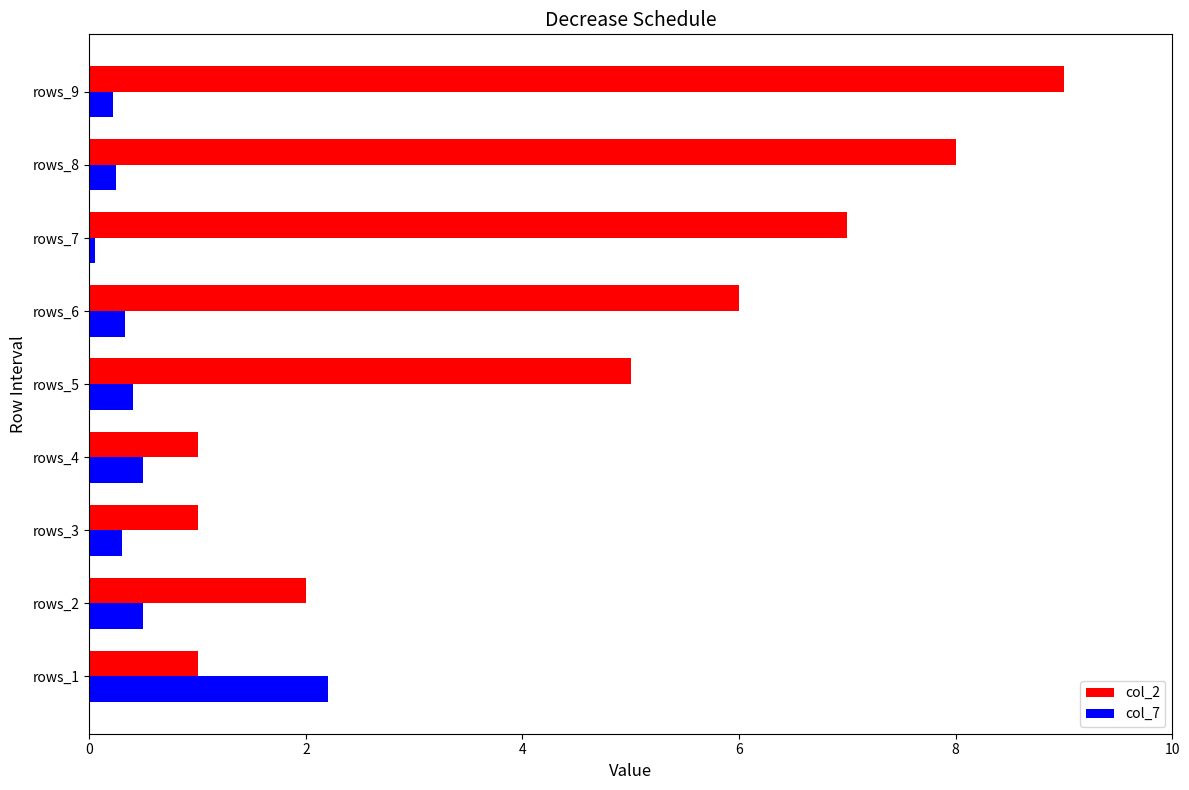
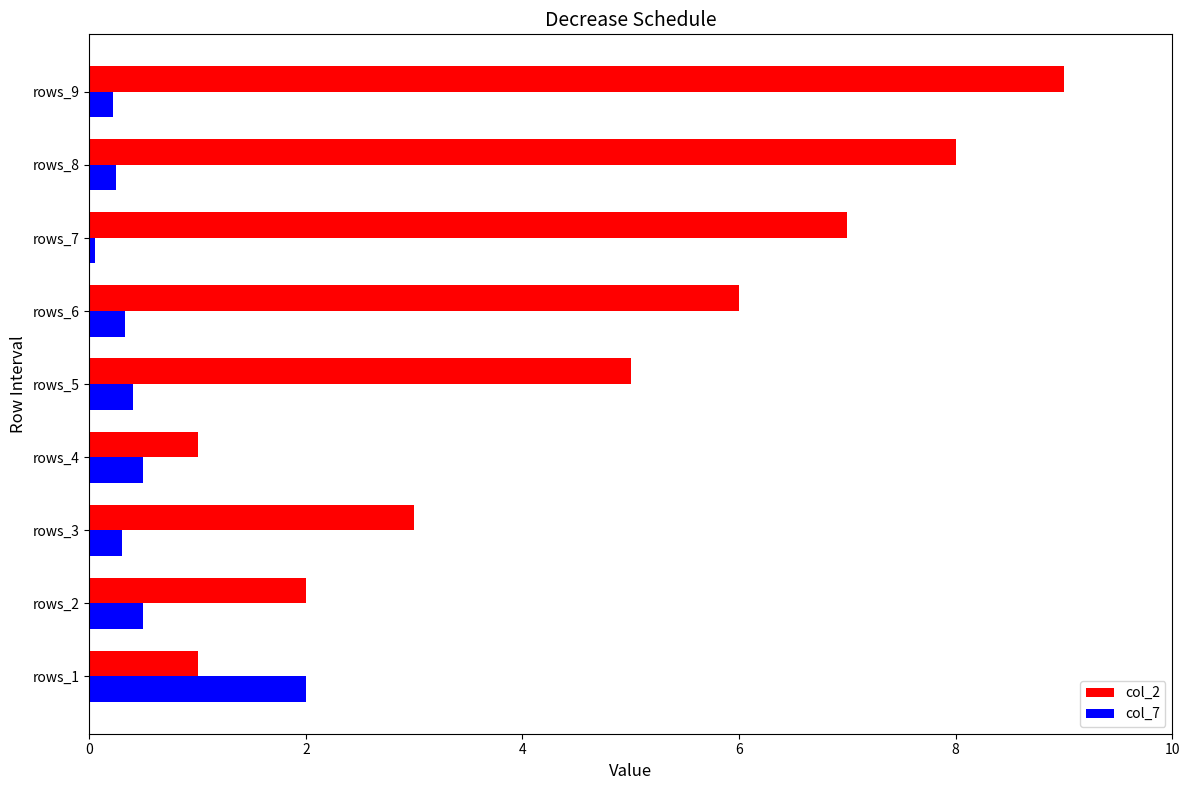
  {
    "col_2": {
      "rows_9": 9,
      "rows_8": 8,
      "rows_7": 7,
      "rows_6": 6,
      "rows_5": 5,
      "rows_4": 1,
-     "rows_3": 1,
+     "rows_3": 3,
      "rows_2": 2,
      "rows_1": 1
    },
    "col_7": {
      "rows_9": 0.2,
      "rows_8": 0.25,
      "rows_7": 0.05,
      "rows_6": 0.33,
      "rows_5": 0.4,
      "rows_4": 0.5,
      "rows_3": 0.3,
      "rows_2": 0.5,
-     "rows_1": 2.2
+     "rows_1": 2.0
    }
  }
